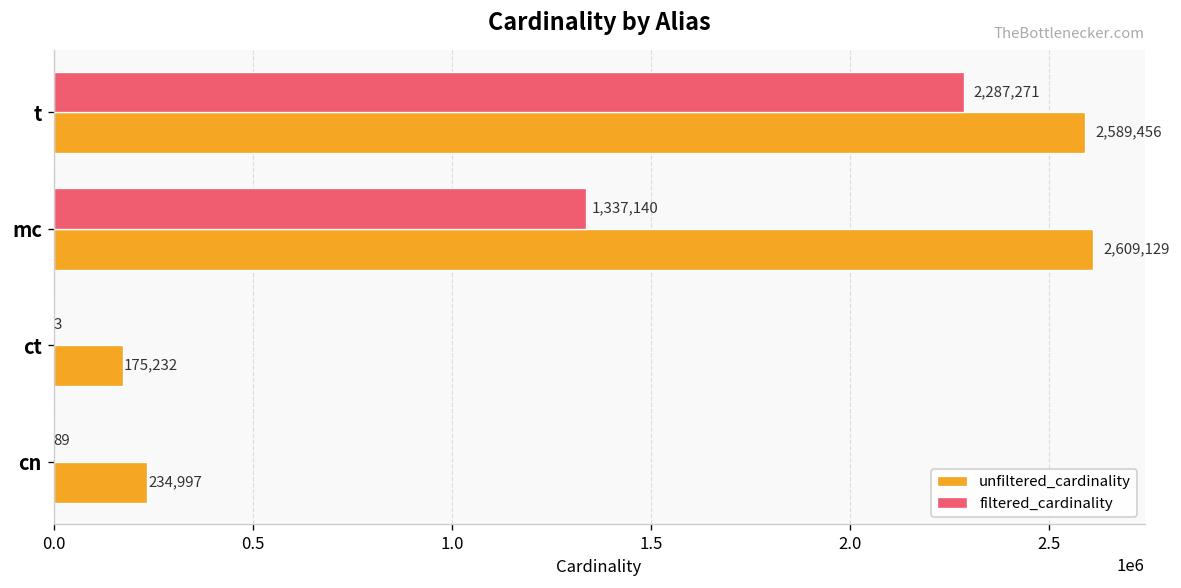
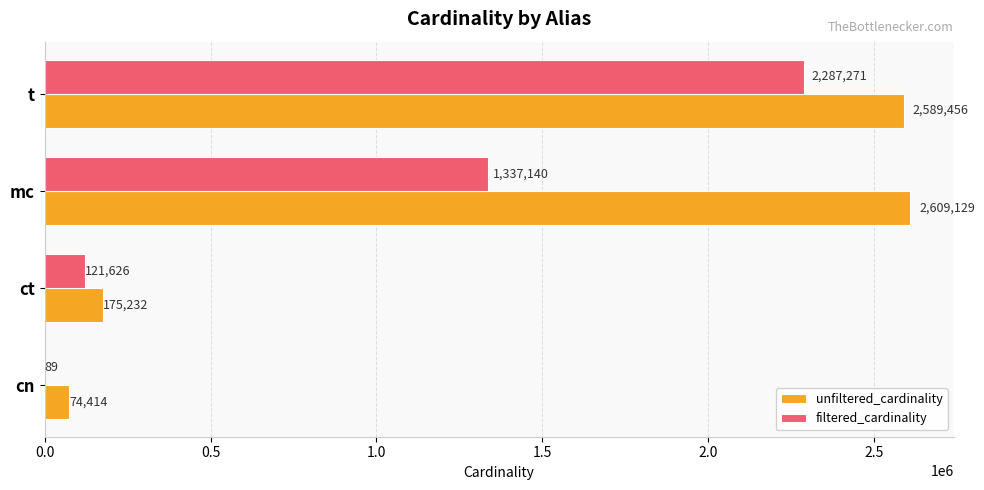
  {
    "unfiltered_cardinality": {
      "t": "2,589,456",
      "mc": "2,609,129",
      "ct": "175,232",
-     "cn": "234,997"
+     "cn": "74,414"
    },
    "filtered_cardinality": {
      "t": "2,287,271",
      "mc": "1,337,140",
-     "ct": "3",
+     "ct": "121,626",
      "cn": "89"
    }
  }
